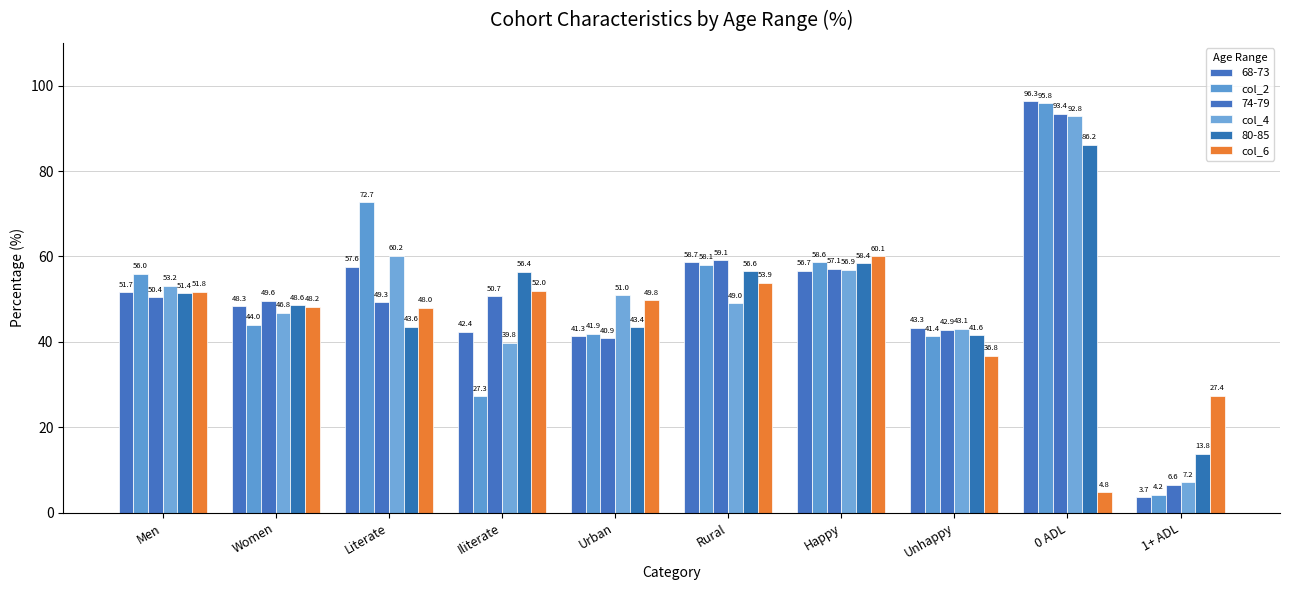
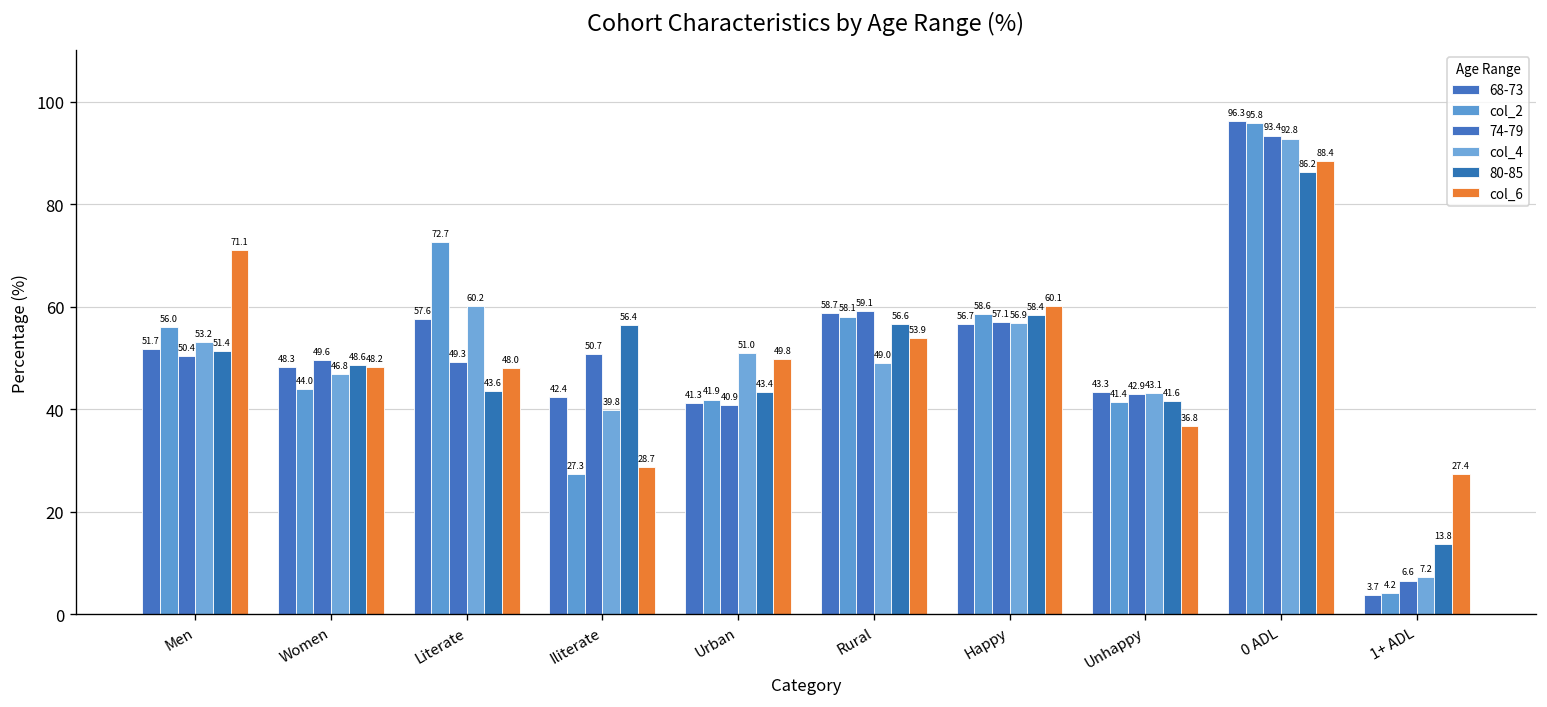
  {
    "col_6": {
-     "Men": 51.8,
+     "Men": 71.1,
      "Women": 48.2,
      "Literate": 48.0,
-     "Iliterate": 52.0,
+     "Iliterate": 28.7,
      "Urban": 49.8,
      "Rural": 53.9,
      "Happy": 60.1,
      "Unhappy": 36.8,
-     "0 ADL": 4.8,
+     "0 ADL": 88.4,
      "1+ ADL": 27.4
    }
  }
